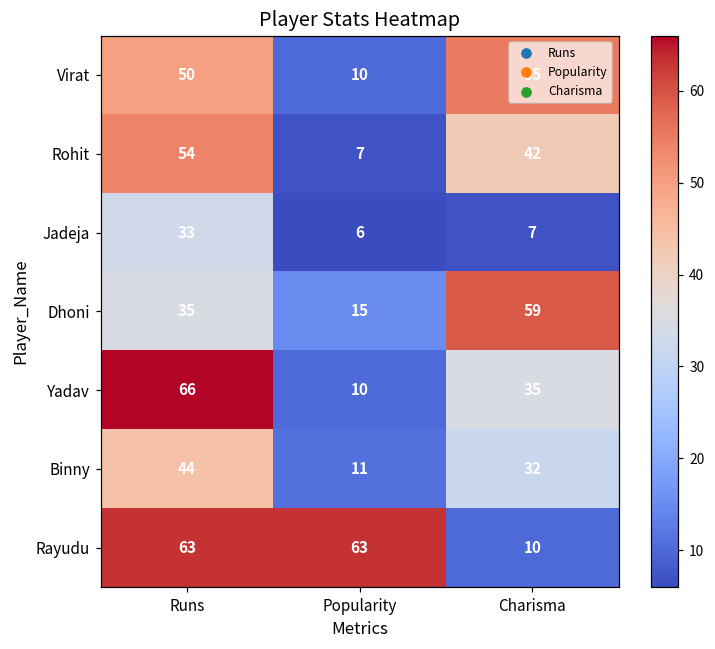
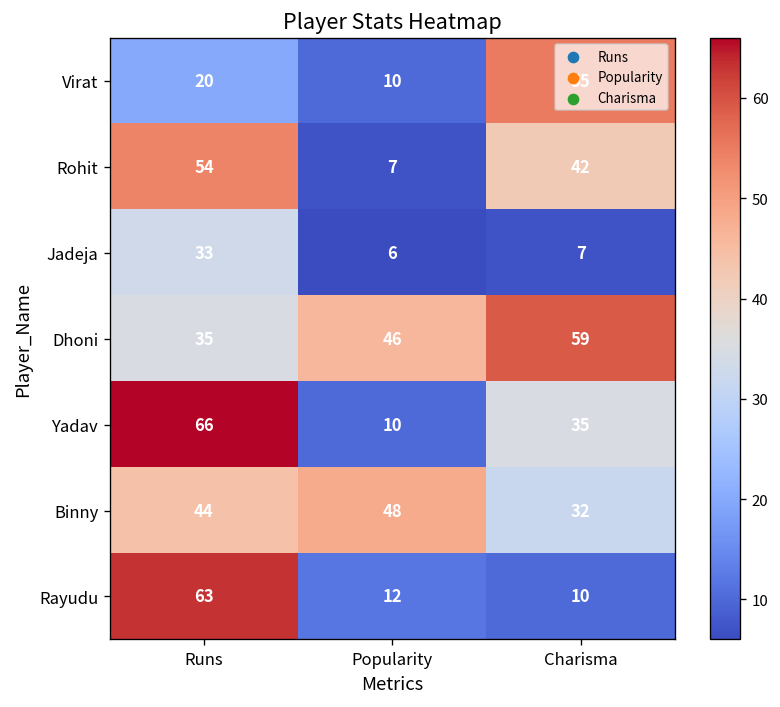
  {
    "Virat": {
-     "Runs": 50,
+     "Runs": 20,
      "Popularity": 10
    },
    "Rohit": {
      "Runs": 54,
      "Popularity": 7,
      "Charisma": 42
    },
    "Jadeja": {
      "Runs": 33,
      "Popularity": 6,
      "Charisma": 7
    },
    "Dhoni": {
-     "Popularity": 15,
+     "Popularity": 46,
      "Charisma": 59
    },
    "Yadav": {
      "Runs": 66,
      "Popularity": 10
    },
    "Binny": {
      "Runs": 44,
-     "Popularity": 11,
+     "Popularity": 48,
      "Charisma": 32
    },
    "Rayudu": {
      "Runs": 63,
-     "Popularity": 63,
+     "Popularity": 12,
      "Charisma": 10
    }
  }
